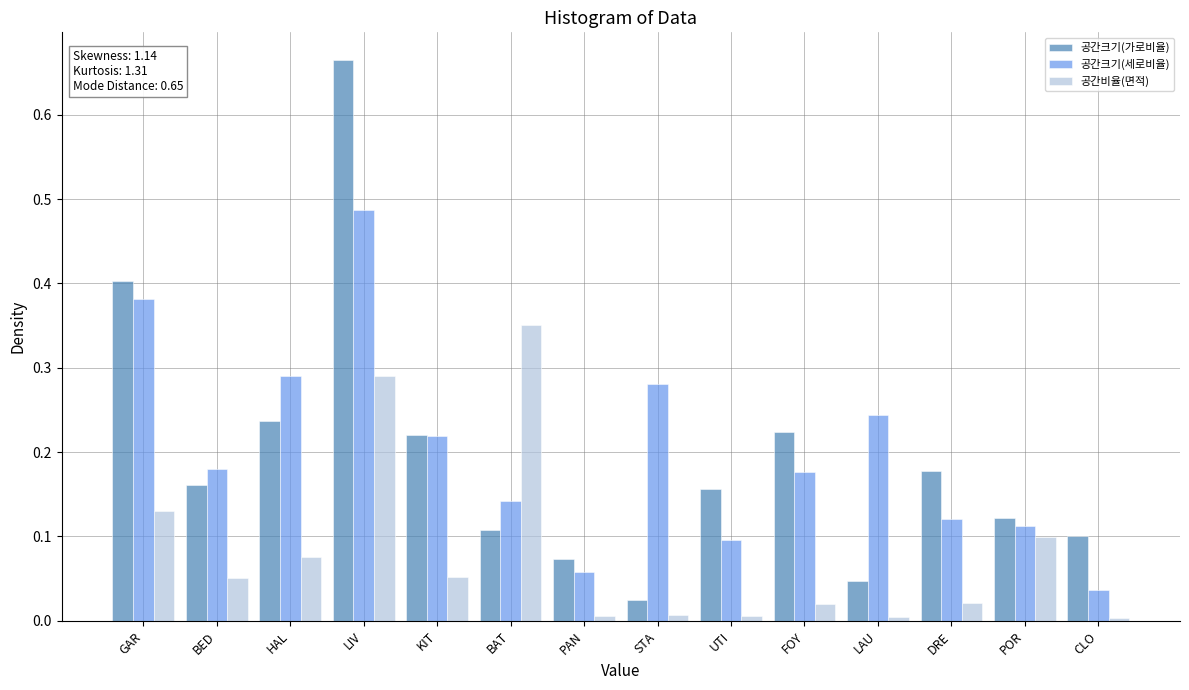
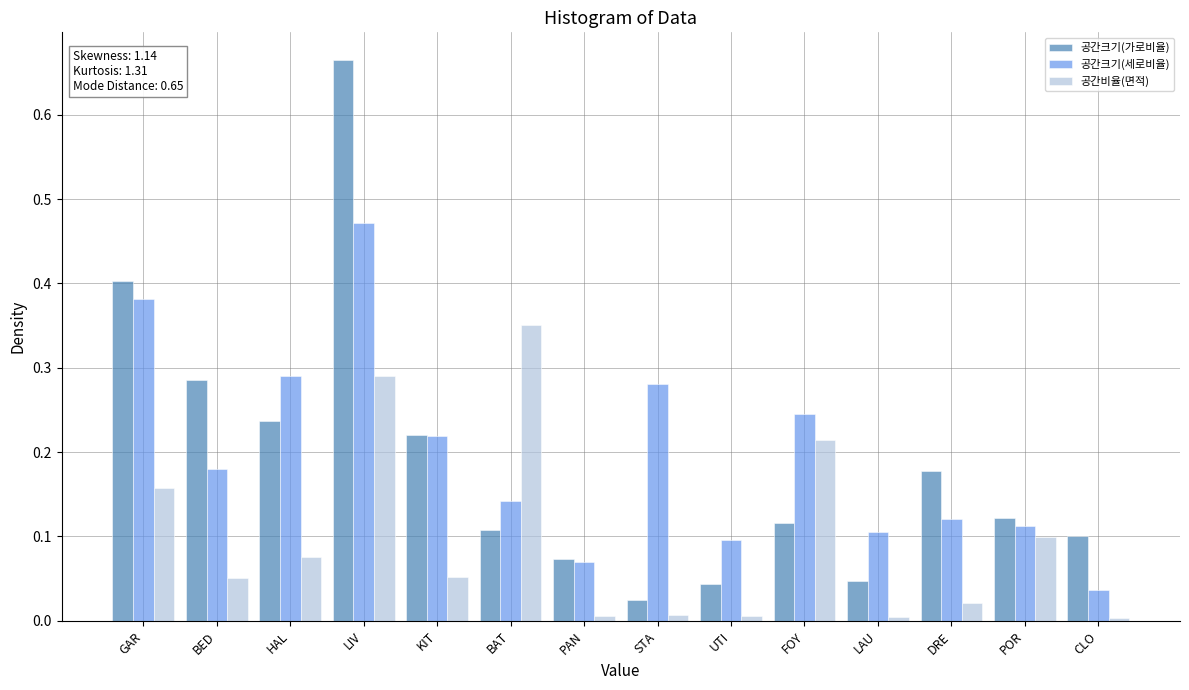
  {
    "공간크기(가로비율)": {
      "GAR": 0.40,
-     "BED": 0.16,
+     "BED": 0.29,
      "HAL": 0.24,
      "LIV": 0.66,
      "KIT": 0.22,
      "BAT": 0.11,
      "PAN": 0.07,
      "STA": 0.02,
-     "UTI": 0.16,
-     "FOY": 0.22,
+     "UTI": 0.04,
+     "FOY": 0.12,
      "LAU": 0.05,
      "DRE": 0.18,
      "POR": 0.12,
      "CLO": 0.10
    },
    "공간크기(세로비율)": {
      "GAR": 0.38,
      "BED": 0.18,
      "HAL": 0.29,
-     "LIV": 0.49,
+     "LIV": 0.47,
      "KIT": 0.22,
      "BAT": 0.14,
-     "PAN": 0.06,
+     "PAN": 0.07,
      "STA": 0.28,
      "UTI": 0.10,
-     "FOY": 0.18,
-     "LAU": 0.24,
+     "FOY": 0.25,
+     "LAU": 0.11,
      "DRE": 0.12,
      "POR": 0.11,
      "CLO": 0.04
    },
    "공간비율(면적)": {
-     "GAR": 0.13,
+     "GAR": 0.16,
      "BED": 0.05,
      "HAL": 0.08,
      "LIV": 0.29,
      "KIT": 0.05,
      "BAT": 0.35,
      "PAN": 0.01,
      "STA": 0.01,
      "UTI": 0.01,
-     "FOY": 0.02,
+     "FOY": 0.21,
      "LAU": 0.00,
      "DRE": 0.02,
      "POR": 0.10,
      "CLO": 0.00
    }
  }
